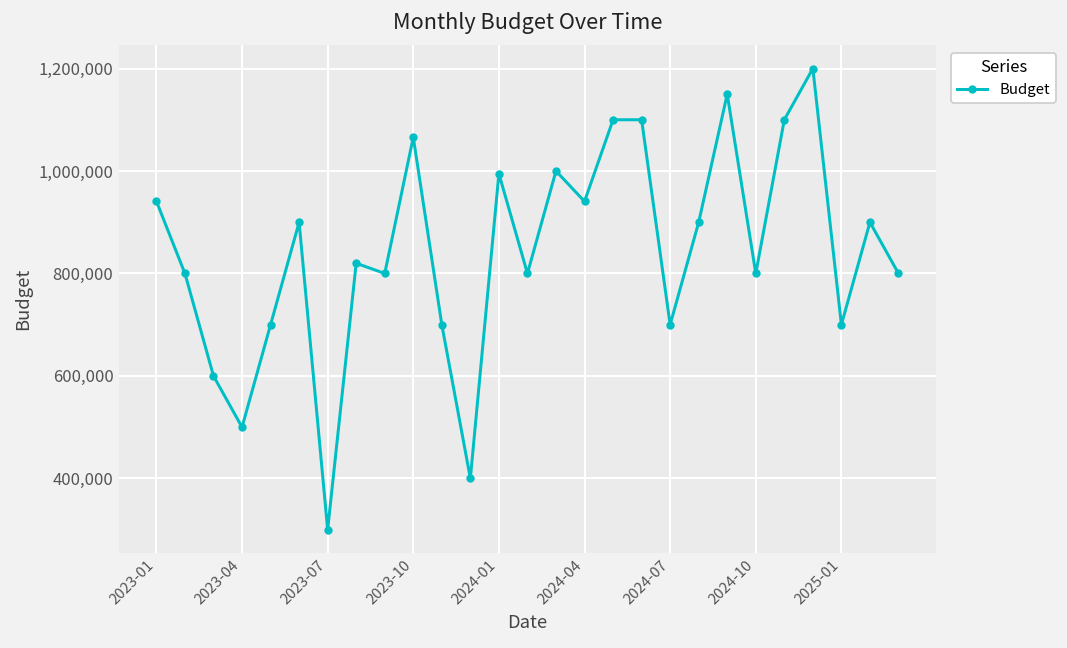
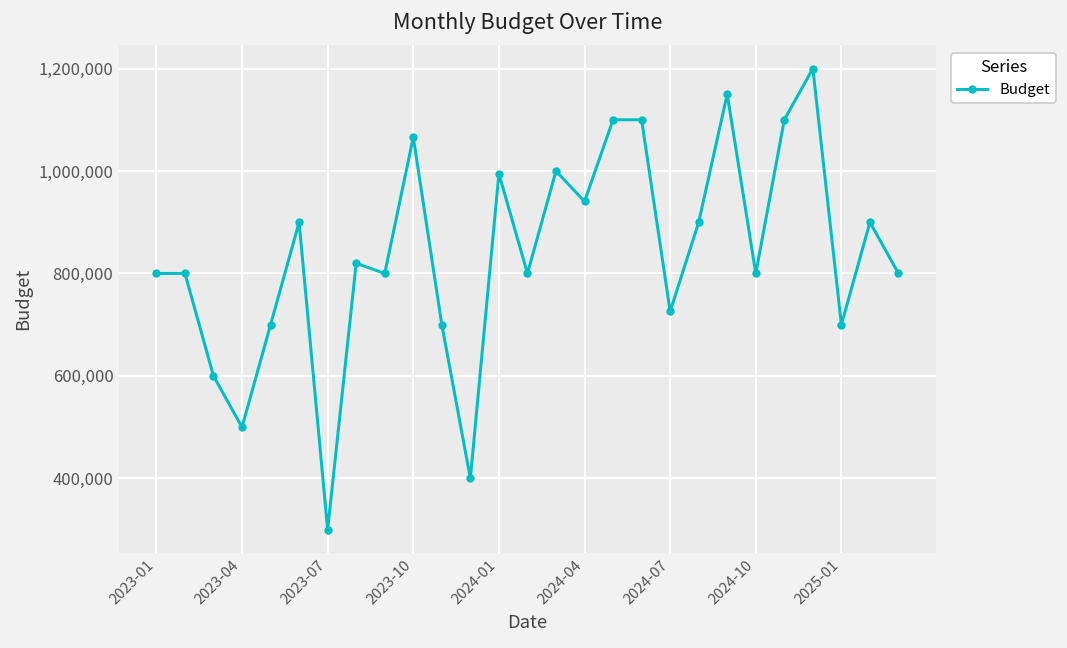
  {
-   "2023-01": "940,000",
+   "2023-01": "800,000",
    "2023-04": "500,000",
    "2023-07": "300,000",
    "2023-10": "1,070,000",
    "2024-01": "990,000",
    "2024-04": "940,000",
-   "2024-07": "700,000",
+   "2024-07": "730,000",
    "2024-10": "800,000",
    "2025-01": "700,000"
  }
